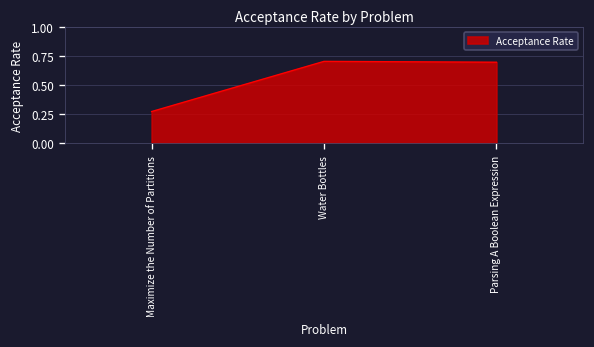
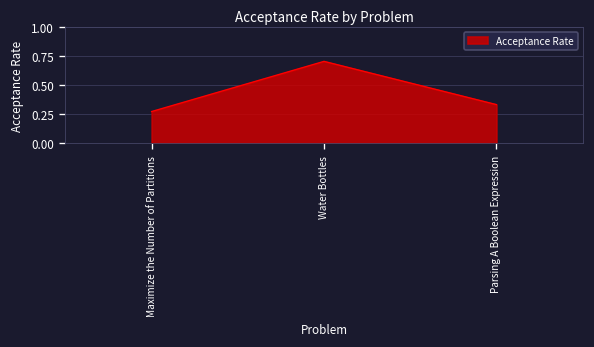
  {
    "Maximize the Number of Partitions": 0.3,
    "Water Bottles": 0.7,
-   "Parsing A Boolean Expression": 0.7
+   "Parsing A Boolean Expression": 0.3
  }
